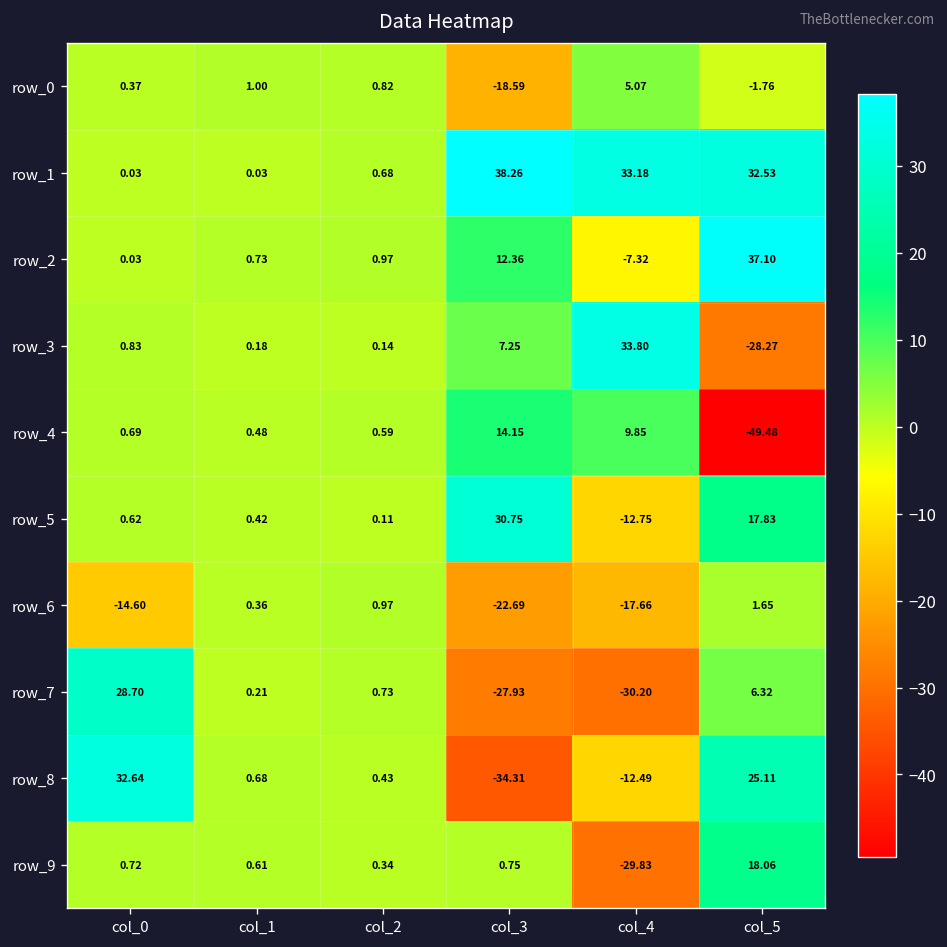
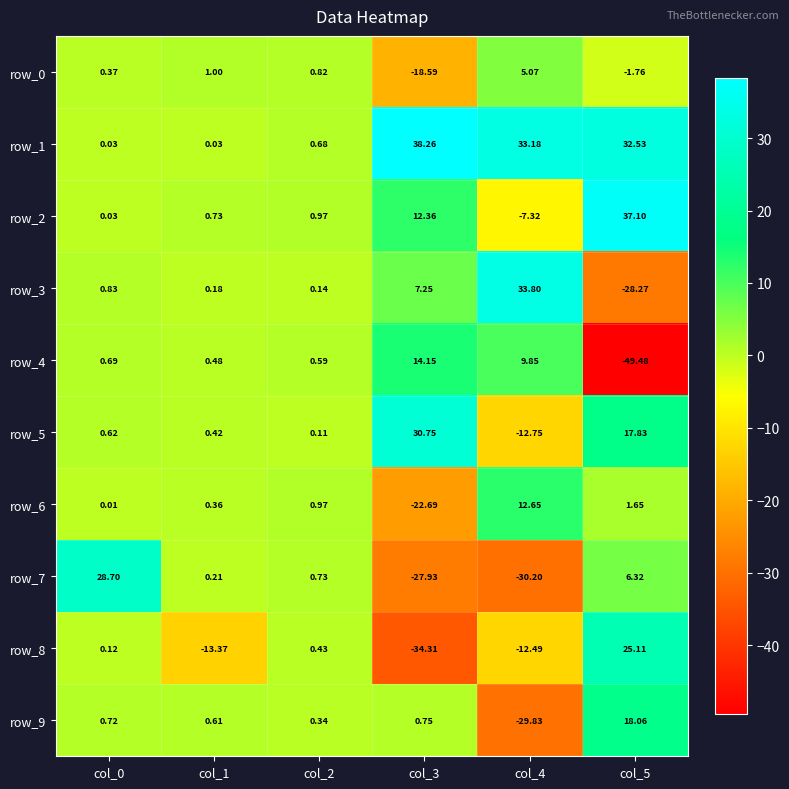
  {
    "row_0": {
      "col_0": 0.37,
      "col_1": 1.00,
      "col_2": 0.82,
      "col_3": -18.59,
      "col_4": 5.07,
      "col_5": -1.76
    },
    "row_1": {
      "col_0": 0.03,
      "col_1": 0.03,
      "col_2": 0.68,
      "col_3": 38.26,
      "col_4": 33.18,
      "col_5": 32.53
    },
    "row_2": {
      "col_0": 0.03,
      "col_1": 0.73,
      "col_2": 0.97,
      "col_3": 12.36,
      "col_4": -7.32,
      "col_5": 37.10
    },
    "row_3": {
      "col_0": 0.83,
      "col_1": 0.18,
      "col_2": 0.14,
      "col_3": 7.25,
      "col_4": 33.80,
      "col_5": -28.27
    },
    "row_4": {
      "col_0": 0.69,
      "col_1": 0.48,
      "col_2": 0.59,
      "col_3": 14.15,
      "col_4": 9.85,
      "col_5": -49.48
    },
    "row_5": {
      "col_0": 0.62,
      "col_1": 0.42,
      "col_2": 0.11,
      "col_3": 30.75,
      "col_4": -12.75,
      "col_5": 17.83
    },
    "row_6": {
-     "col_0": -14.60,
+     "col_0": 0.01,
      "col_1": 0.36,
      "col_2": 0.97,
      "col_3": -22.69,
-     "col_4": -17.66,
+     "col_4": 12.65,
      "col_5": 1.65
    },
    "row_7": {
      "col_0": 28.70,
      "col_1": 0.21,
      "col_2": 0.73,
      "col_3": -27.93,
      "col_4": -30.20,
      "col_5": 6.32
    },
    "row_8": {
-     "col_0": 32.64,
-     "col_1": 0.68,
+     "col_0": 0.12,
+     "col_1": -13.37,
      "col_2": 0.43,
      "col_3": -34.31,
      "col_4": -12.49,
      "col_5": 25.11
    },
    "row_9": {
      "col_0": 0.72,
      "col_1": 0.61,
      "col_2": 0.34,
      "col_3": 0.75,
      "col_4": -29.83,
      "col_5": 18.06
    }
  }
